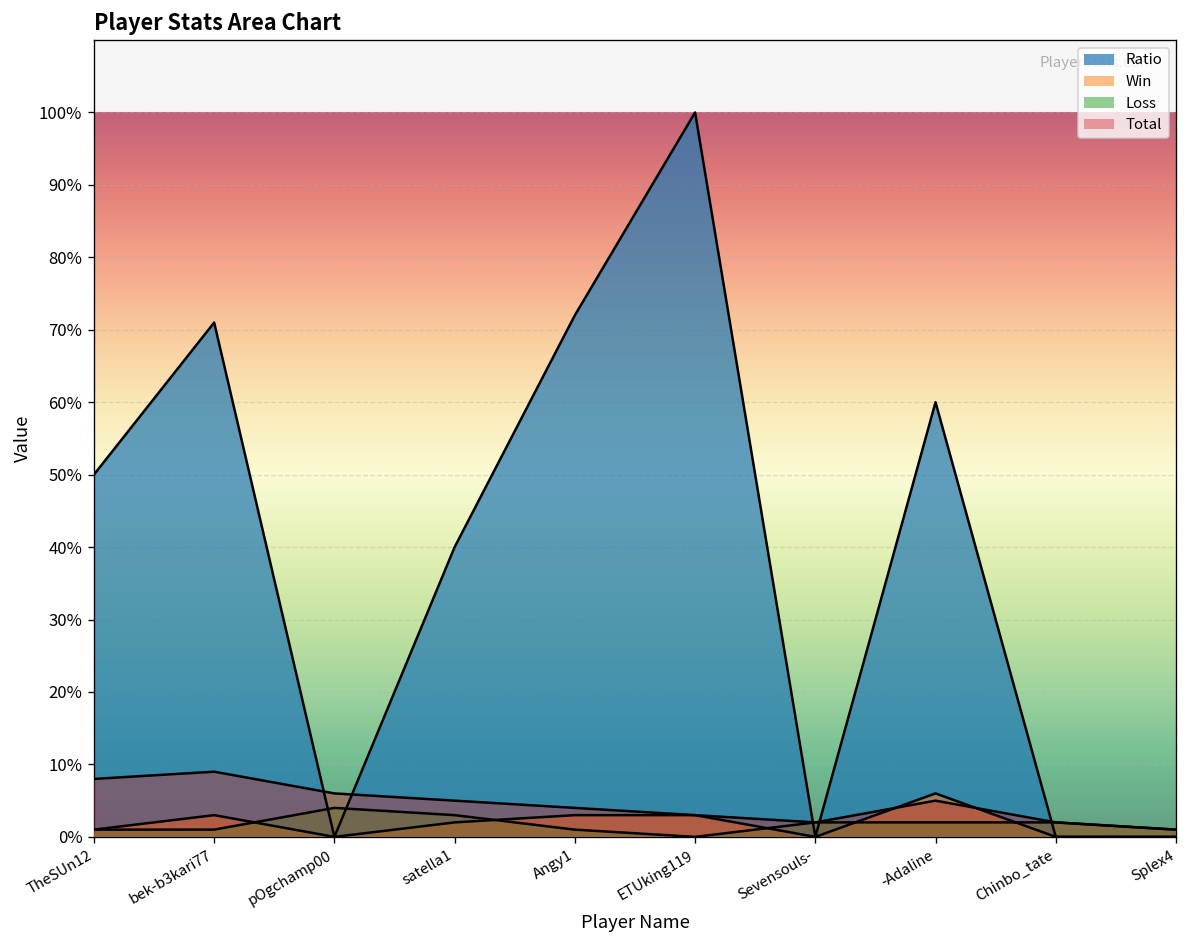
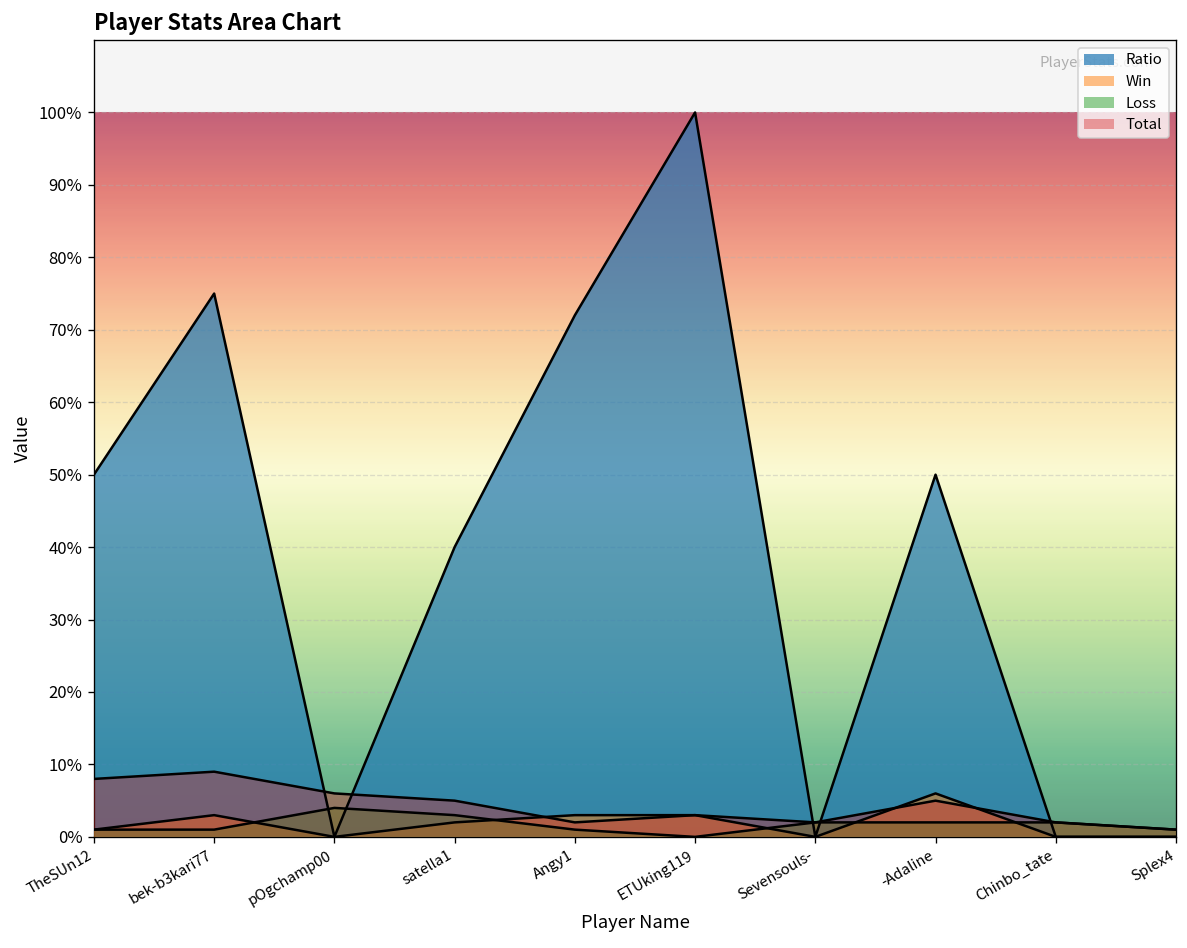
  {
    "Ratio": {
      "TheSUn12": "50%",
-     "bek-b3kari77": "71%",
+     "bek-b3kari77": "75%",
      "satella1": "40%",
      "Angy1": "72%",
      "ETUking119": "100%",
-     "-Adaline": "60%"
+     "-Adaline": "50%"
    },
    "Win": {
      "bek-b3kari77": "3%",
      "satella1": "2%",
      "Angy1": "3%",
      "-Adaline": "6%"
    },
    "Loss": {
      "bek-b3kari77": "1%",
      "pOgchamp00": "4%",
      "satella1": "3%",
      "Angy1": "1%",
      "ETUking119": "0%",
      "-Adaline": "2%"
    },
    "Total": {
      "TheSUn12": "8%",
      "bek-b3kari77": "9%",
      "pOgchamp00": "6%",
      "satella1": "5%",
-     "Angy1": "4%",
+     "Angy1": "2%",
      "-Adaline": "5%"
    }
  }
